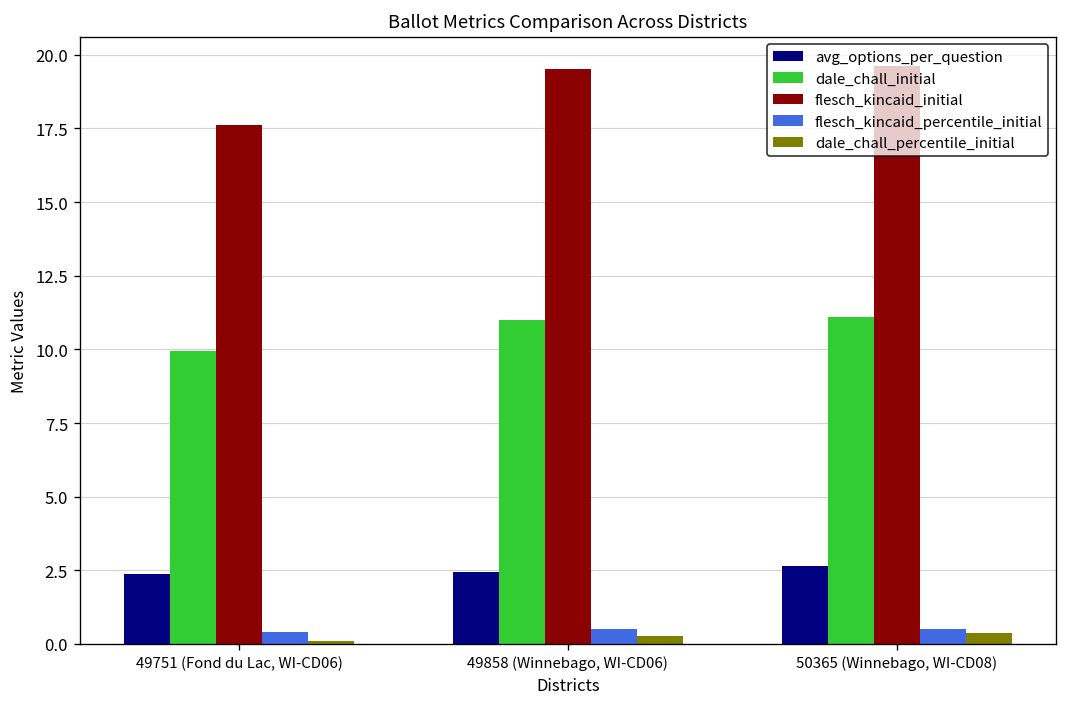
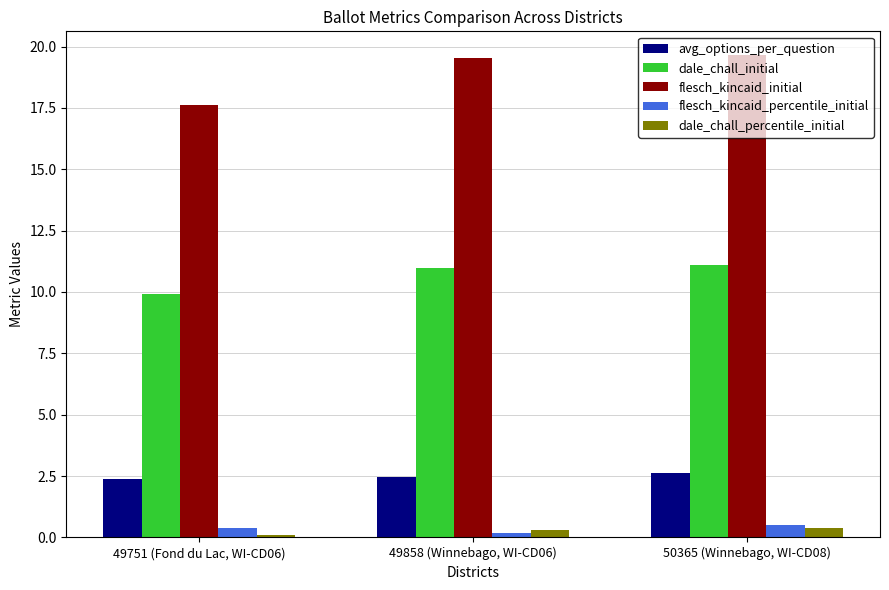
  {
    "avg_options_per_question": {
      "49751 (Fond du Lac, WI-CD06)": 2.4,
      "49858 (Winnebago, WI-CD06)": 2.5,
      "50365 (Winnebago, WI-CD08)": 2.6
    },
    "dale_chall_initial": {
      "49751 (Fond du Lac, WI-CD06)": 9.9,
      "49858 (Winnebago, WI-CD06)": 11.0,
      "50365 (Winnebago, WI-CD08)": 11.1
    },
    "flesch_kincaid_initial": {
      "49751 (Fond du Lac, WI-CD06)": 17.6,
      "49858 (Winnebago, WI-CD06)": 19.5
    },
    "flesch_kincaid_percentile_initial": {
      "49751 (Fond du Lac, WI-CD06)": 0.4,
-     "49858 (Winnebago, WI-CD06)": 0.5,
+     "49858 (Winnebago, WI-CD06)": 0.2,
      "50365 (Winnebago, WI-CD08)": 0.5
    },
    "dale_chall_percentile_initial": {
      "49751 (Fond du Lac, WI-CD06)": 0.1,
      "49858 (Winnebago, WI-CD06)": 0.3,
      "50365 (Winnebago, WI-CD08)": 0.4
    }
  }
